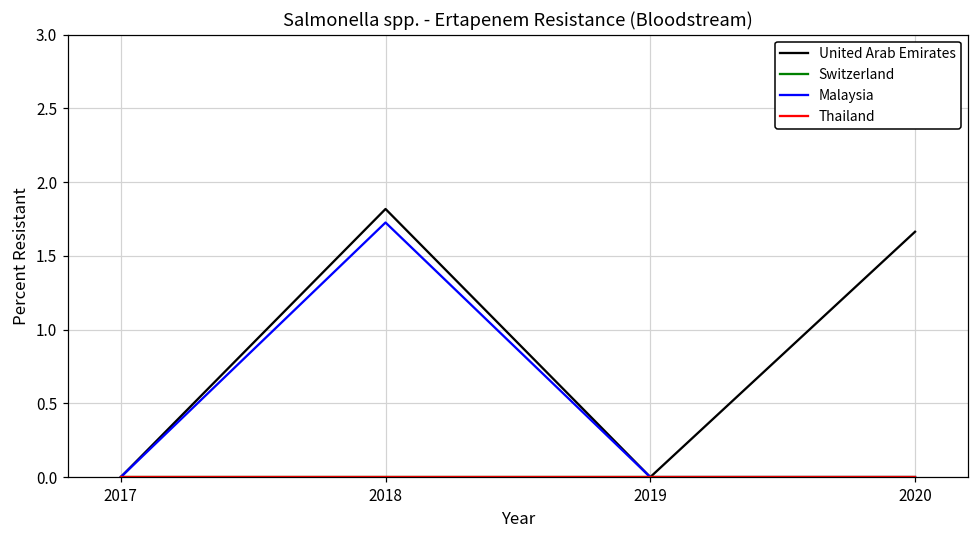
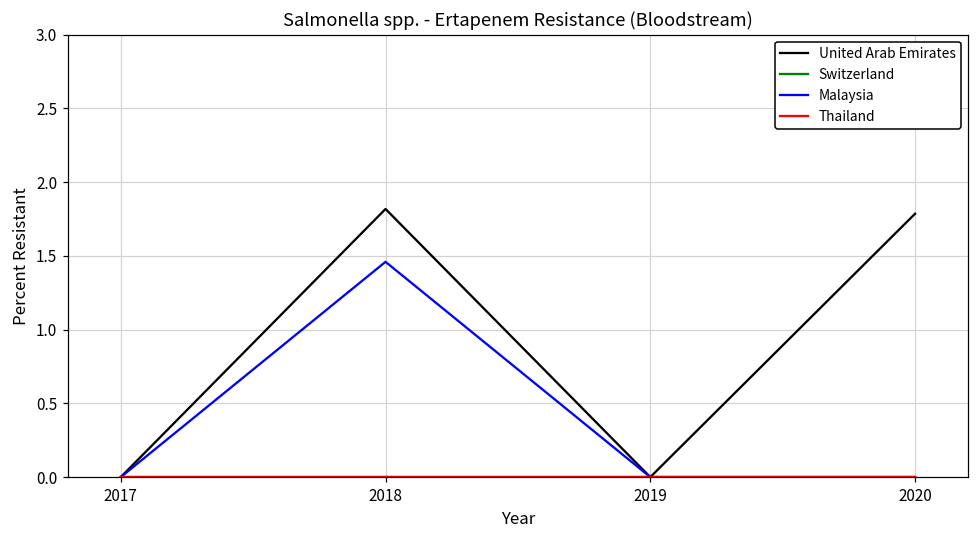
  {
    "United Arab Emirates": {
      "2018": 1.82,
-     "2020": 1.66
+     "2020": 1.79
    },
    "Thailand": {
      "2018": 0.00
    },
    "Malaysia": {
-     "2018": 1.73
+     "2018": 1.46
    }
  }
